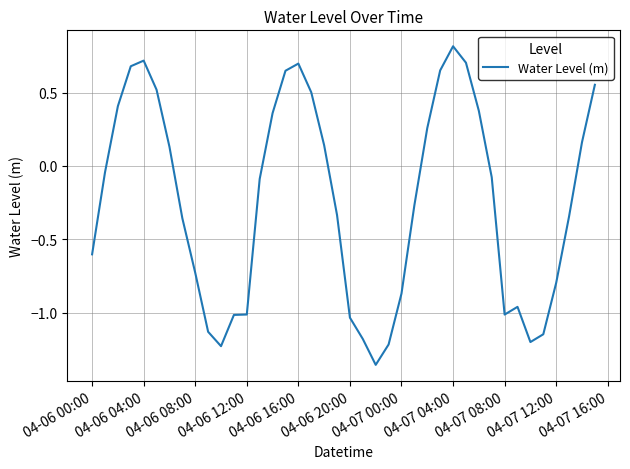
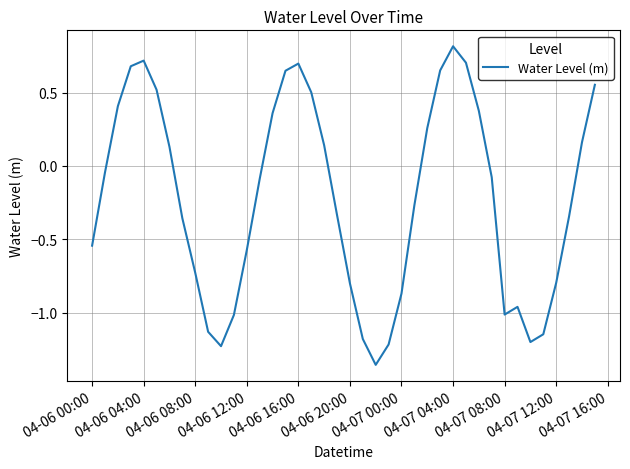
  {
-   "04-06 00:00": -0.60,
+   "04-06 00:00": -0.54,
    "04-06 04:00": 0.72,
    "04-06 08:00": -0.73,
-   "04-06 12:00": -1.01,
+   "04-06 12:00": -0.57,
    "04-06 16:00": 0.70,
-   "04-06 20:00": -1.03,
+   "04-06 20:00": -0.80,
    "04-07 00:00": -0.87,
    "04-07 04:00": 0.82,
    "04-07 08:00": -1.01,
    "04-07 12:00": -0.80
  }
